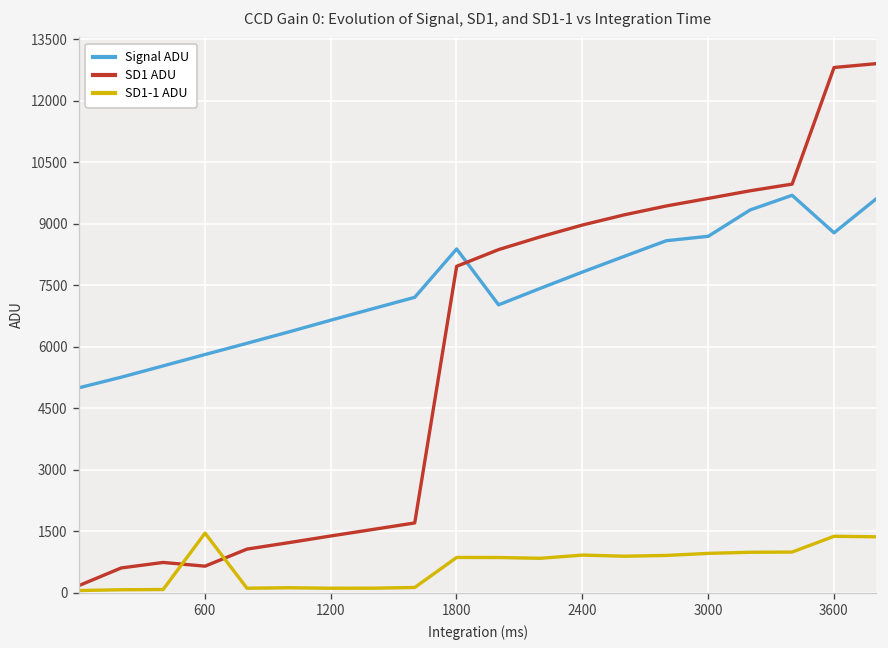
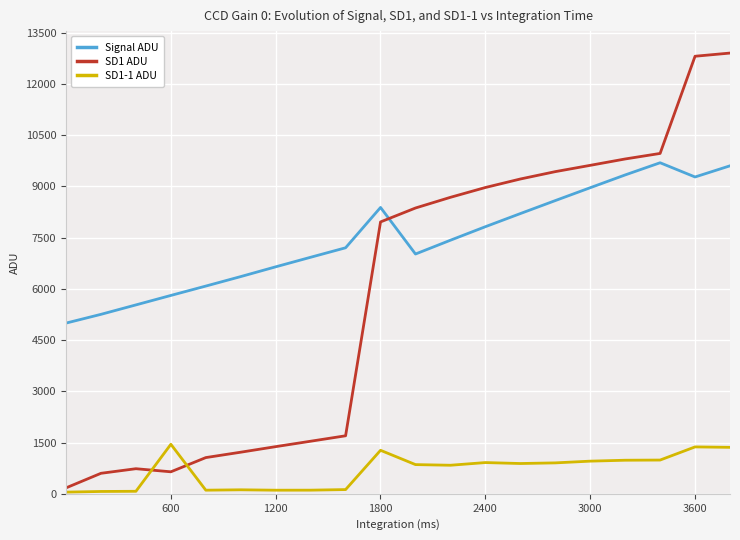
  {
    "Signal ADU": {
      "600": 5800,
      "1200": 6600,
      "1800": 8400,
      "2400": 7800,
-     "3000": 8700,
-     "3600": 8800
+     "3000": 9000,
+     "3600": 9300
    },
    "SD1 ADU": {
      "600": 600,
      "1200": 1400,
      "1800": 8000,
      "2400": 9000,
      "3000": 9600,
      "3600": 12800
    },
    "SD1-1 ADU": {
      "600": 1400,
      "1200": 100,
-     "1800": 900,
+     "1800": 1300,
      "2400": 900,
      "3000": 1000,
      "3600": 1400
    }
  }
